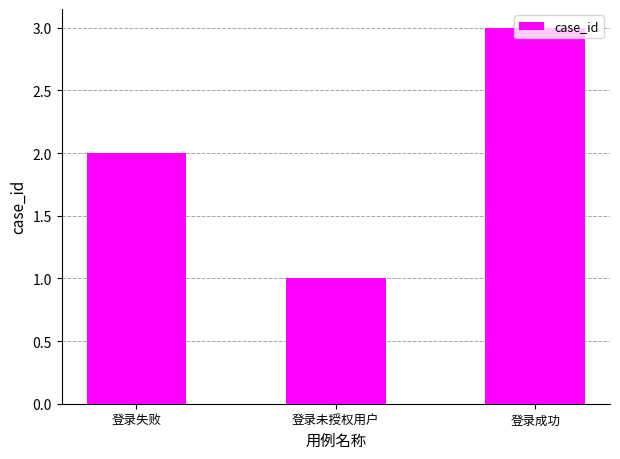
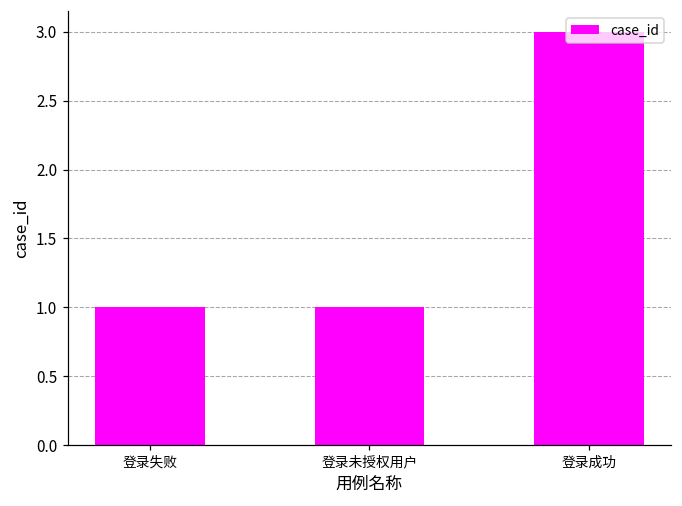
  {
-   "登录失败": 2,
+   "登录失败": 1,
    "登录未授权用户": 1
  }
